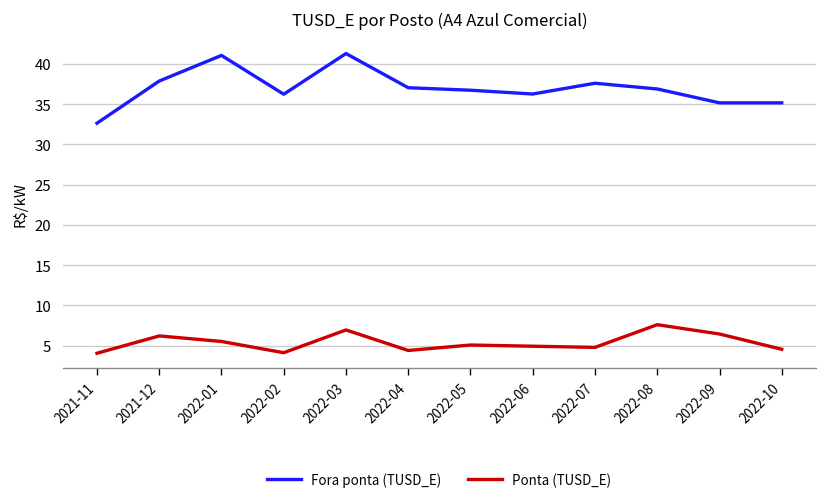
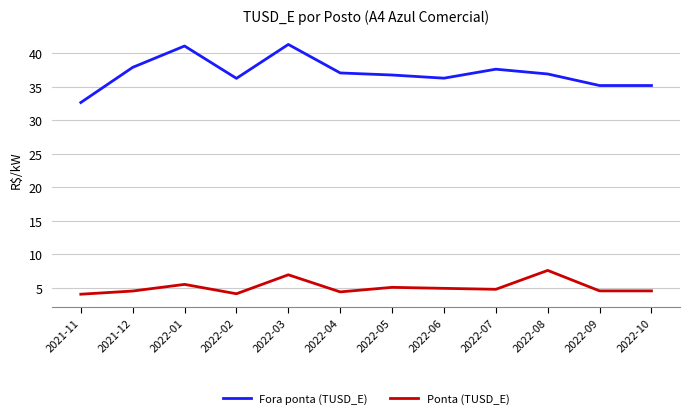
  {
    "Fora ponta (TUSD_E)": {
      "2021-11": 33,
      "2021-12": 38,
      "2022-01": 41,
      "2022-02": 36,
      "2022-03": 41,
      "2022-04": 37,
      "2022-05": 37,
      "2022-06": 36,
      "2022-07": 38,
      "2022-08": 37,
      "2022-09": 35,
      "2022-10": 35
    },
    "Ponta (TUSD_E)": {
      "2021-11": 4,
-     "2021-12": 6,
+     "2021-12": 5,
      "2022-01": 6,
      "2022-02": 4,
      "2022-03": 7,
      "2022-04": 4,
      "2022-05": 5,
      "2022-06": 5,
      "2022-07": 5,
      "2022-08": 8,
-     "2022-09": 6,
+     "2022-09": 5,
      "2022-10": 5
    }
  }
